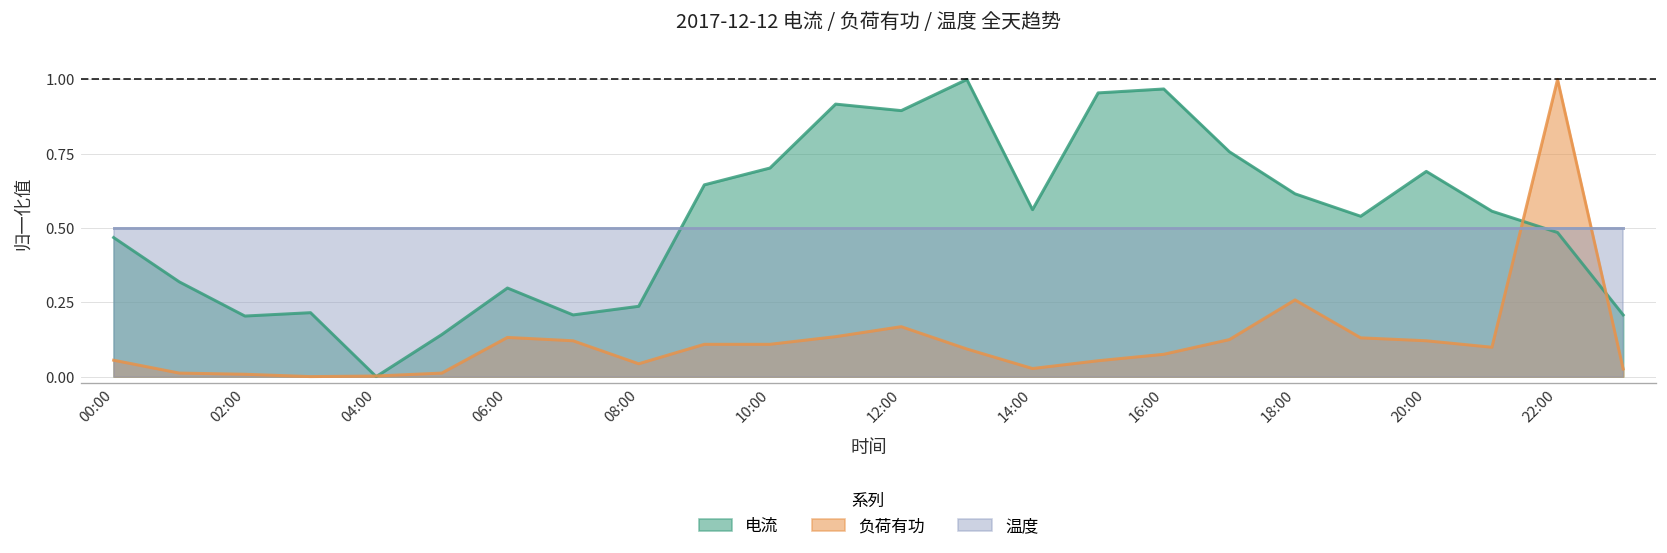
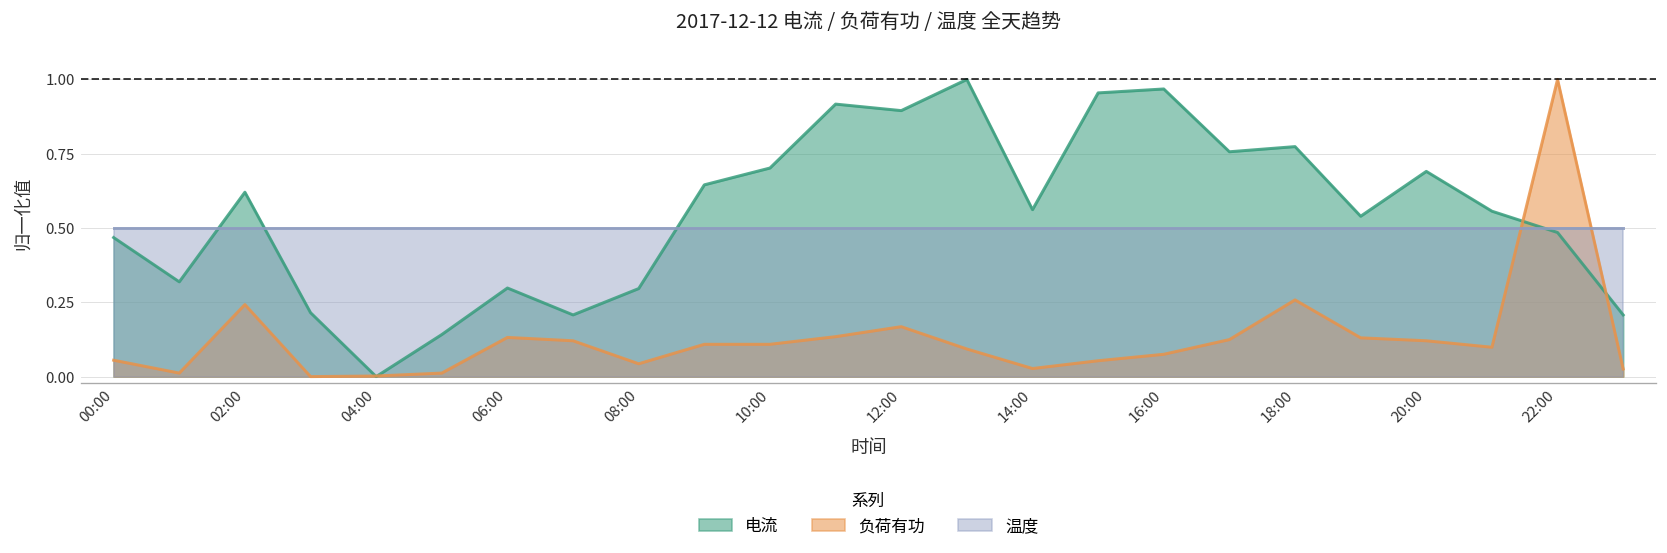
  {
    "电流": {
      "00:00": 0.47,
-     "02:00": 0.20,
+     "02:00": 0.62,
      "06:00": 0.30,
-     "08:00": 0.24,
+     "08:00": 0.30,
      "10:00": 0.70,
      "12:00": 0.90,
      "14:00": 0.56,
      "16:00": 0.97,
-     "18:00": 0.62,
+     "18:00": 0.77,
      "20:00": 0.69,
      "22:00": 0.48
    },
    "负荷有功": {
      "00:00": 0.06,
-     "02:00": 0.01,
+     "02:00": 0.24,
      "06:00": 0.13,
      "08:00": 0.04,
      "10:00": 0.11,
      "12:00": 0.17,
      "14:00": 0.03,
      "16:00": 0.08,
      "18:00": 0.26,
      "20:00": 0.12,
      "22:00": 1.00
    },
    "温度": {
      "00:00": 0.50,
      "02:00": 0.50,
      "04:00": 0.50,
      "06:00": 0.50,
      "08:00": 0.50,
      "10:00": 0.50,
      "12:00": 0.50,
      "14:00": 0.50,
      "16:00": 0.50,
      "18:00": 0.50,
      "20:00": 0.50,
      "22:00": 0.50
    }
  }
